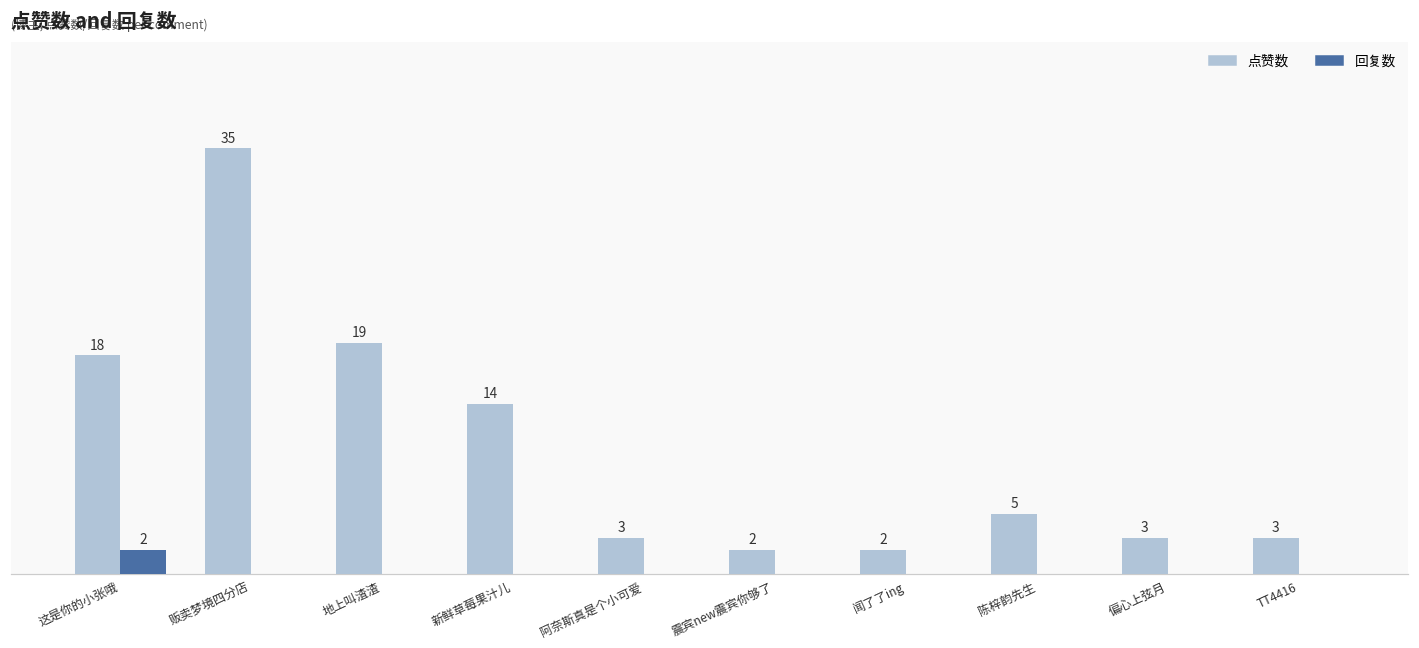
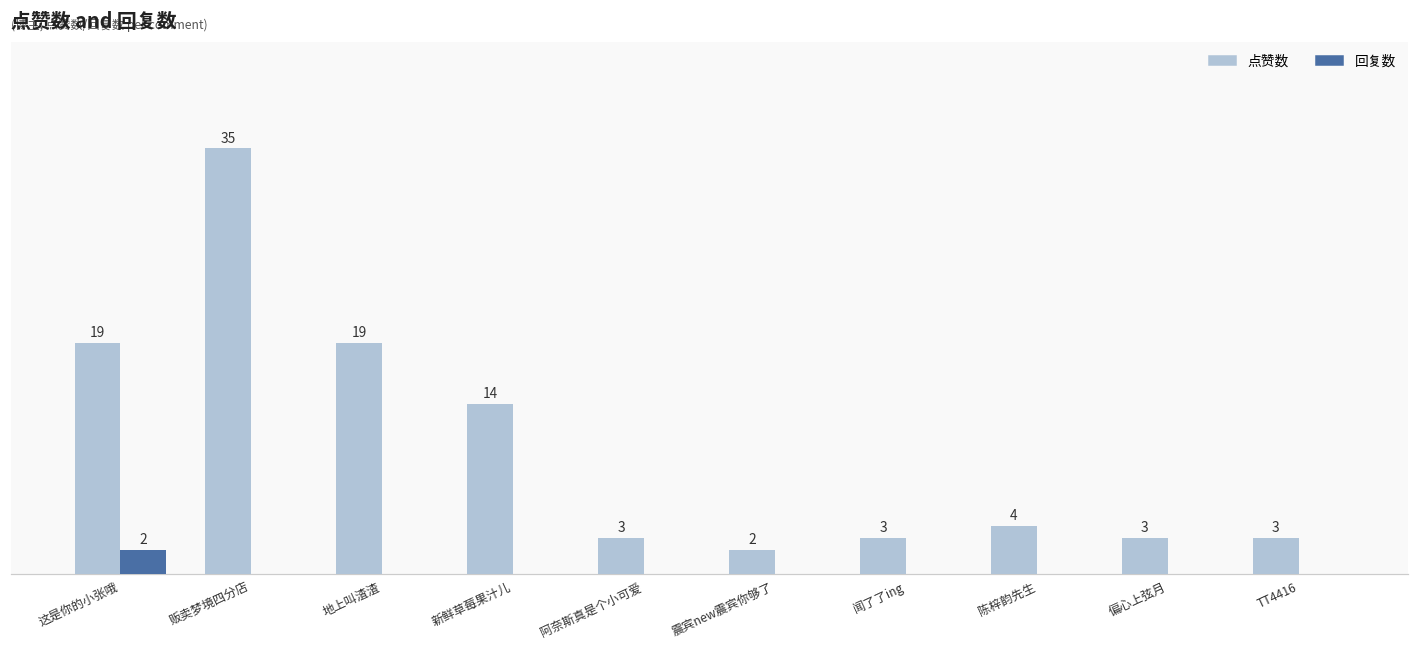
  {
    "点赞数": {
-     "这是你的小张哦": 18,
+     "这是你的小张哦": 19,
      "贩卖梦境四分店": 35,
      "地上叫渣渣": 19,
      "新鲜草莓果汁儿": 14,
      "阿奈斯真是个小可爱": 3,
      "震宾new震宾你够了": 2,
-     "闻了了ing": 2,
-     "陈梓韵先生": 5,
+     "闻了了ing": 3,
+     "陈梓韵先生": 4,
      "偏心上弦月": 3,
      "TT4416": 3
    },
    "回复数": {
      "这是你的小张哦": 2
    }
  }
